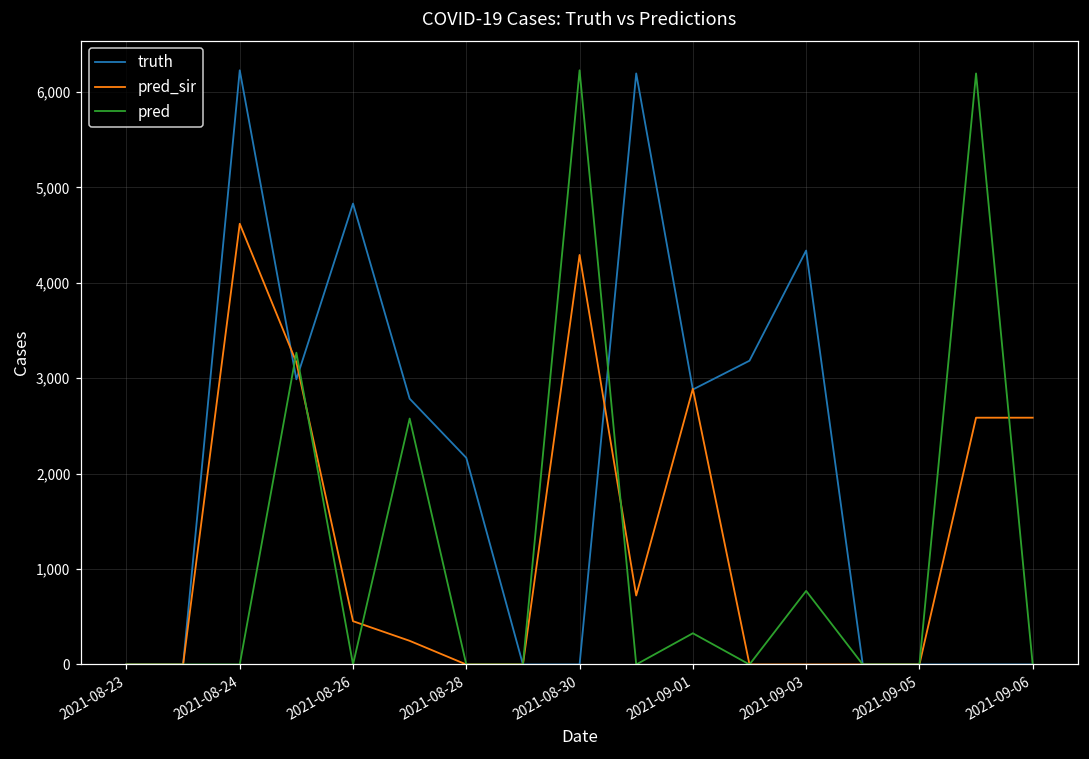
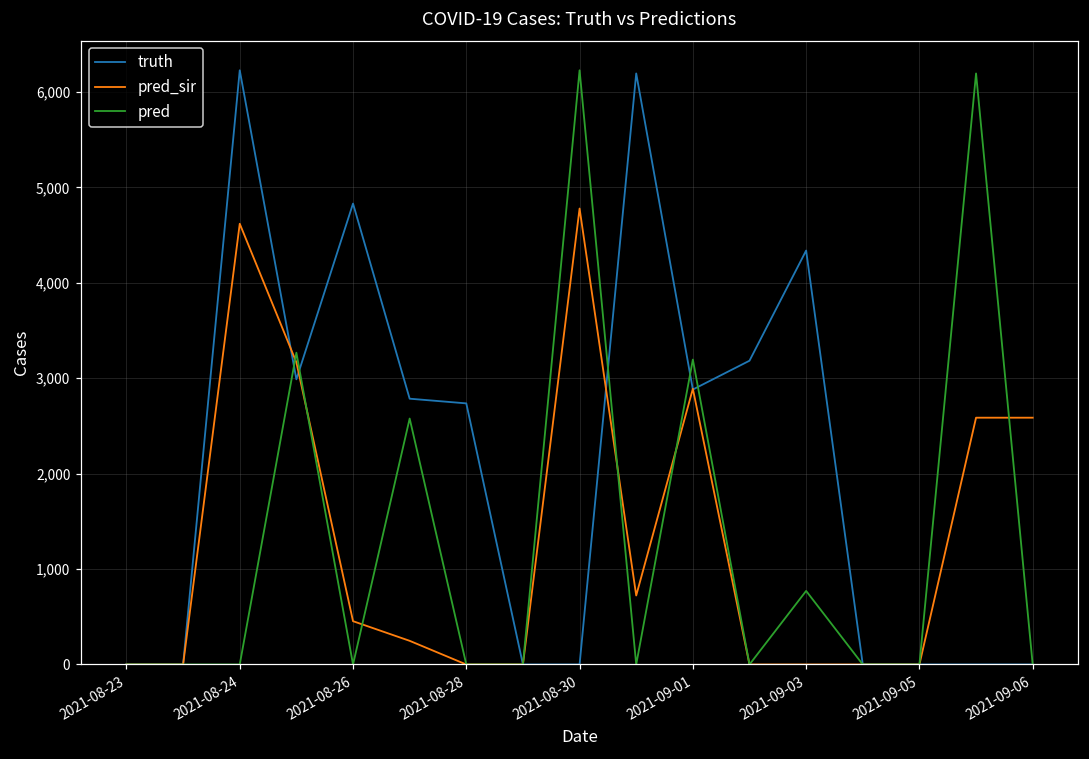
  {
    "truth": {
      "2021-08-24": "6,200",
      "2021-08-26": "4,800",
-     "2021-08-28": "2,200",
+     "2021-08-28": "2,700",
      "2021-08-30": "0",
      "2021-09-03": "4,300"
    },
    "pred_sir": {
      "2021-08-24": "4,600",
      "2021-08-26": "500",
-     "2021-08-30": "4,300",
+     "2021-08-30": "4,800",
      "2021-09-03": "0"
    },
    "pred": {
      "2021-08-24": "0",
      "2021-08-26": "0",
      "2021-08-30": "6,200",
-     "2021-09-01": "300",
+     "2021-09-01": "3,200",
      "2021-09-03": "800"
    }
  }
